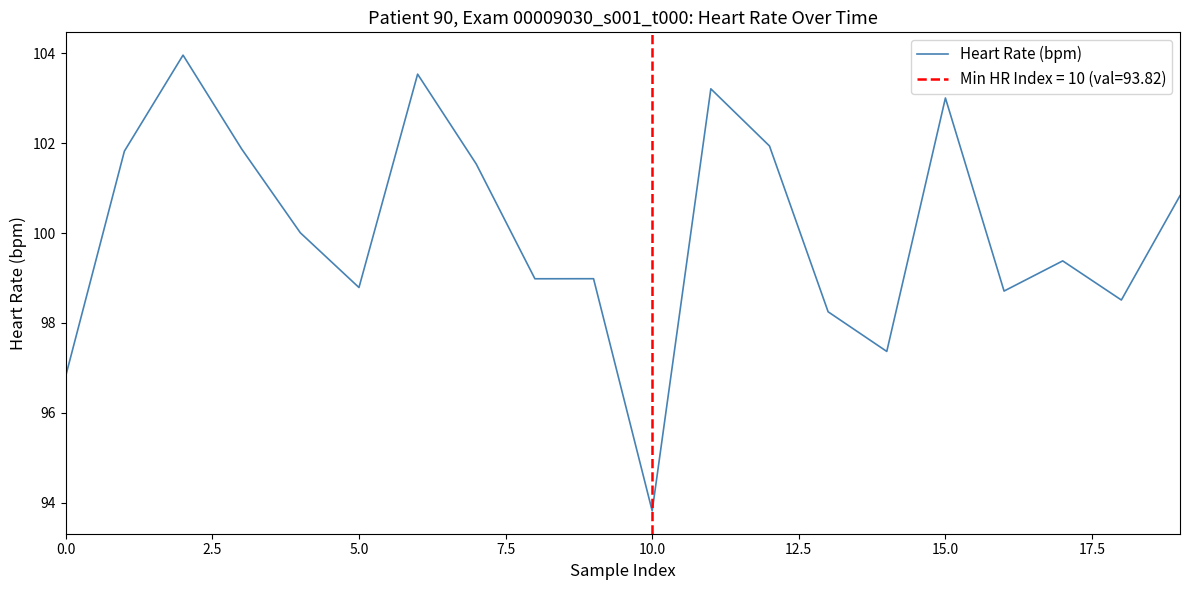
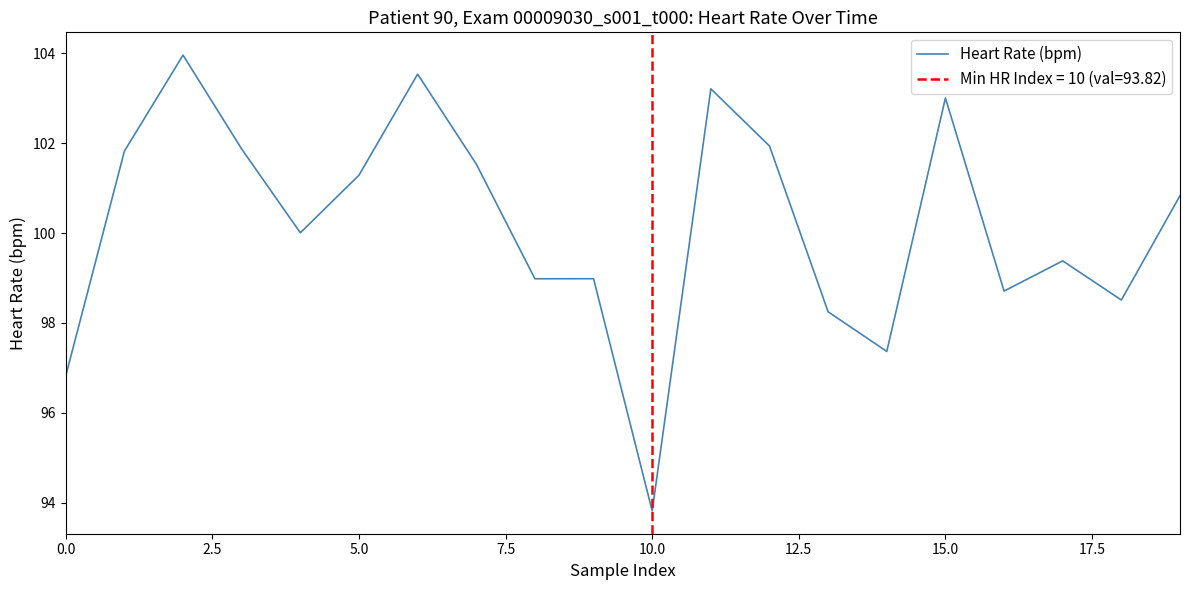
  {
    "0.0": 96.8,
-   "5.0": 98.8,
+   "5.0": 101.3,
    "10.0": 93.8,
    "15.0": 103.0
  }
